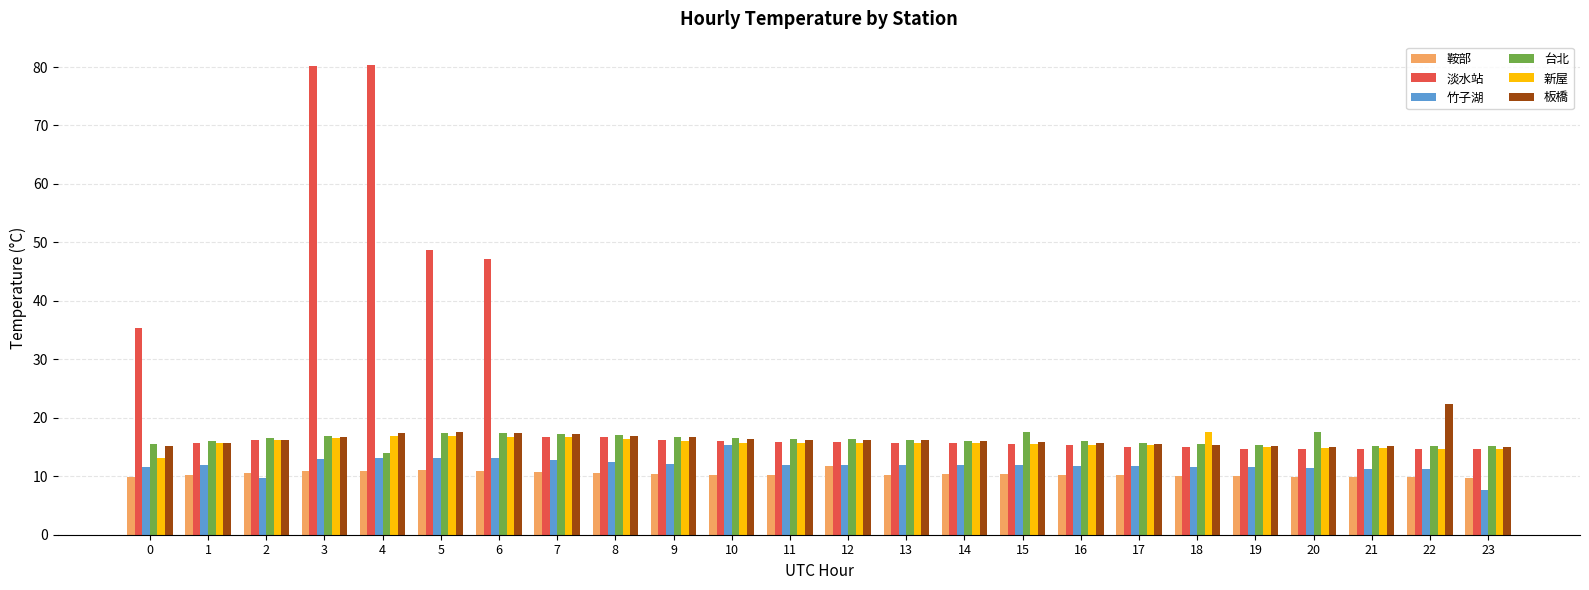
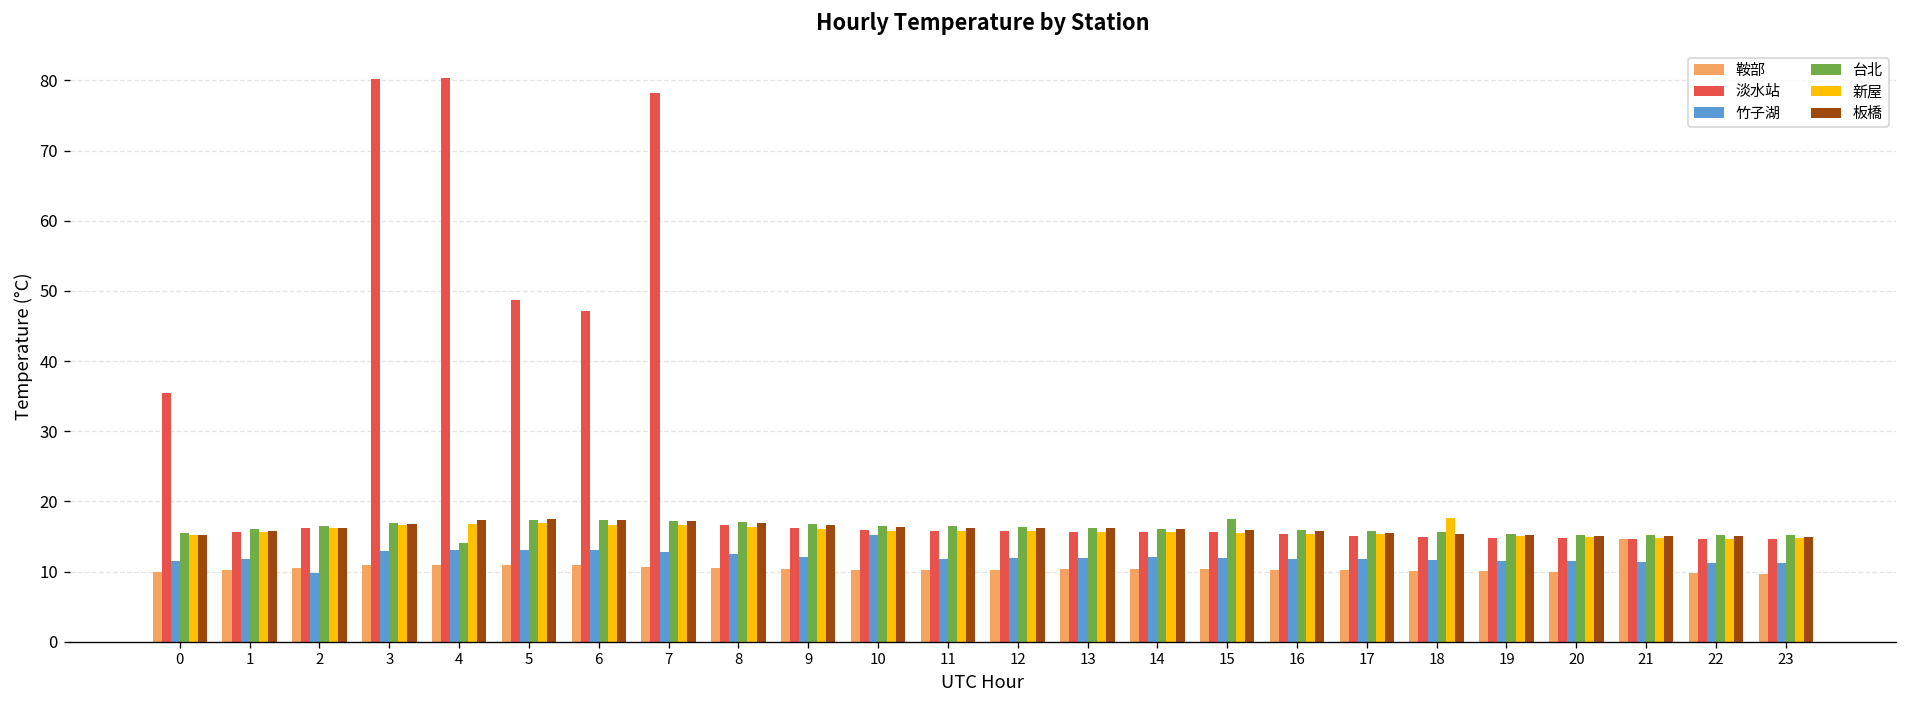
  {
    "鞍部": {
      "0": 10,
      "1": 10,
      "2": 11,
      "3": 11,
      "4": 11,
      "5": 11,
      "6": 11,
      "7": 11,
      "8": 11,
      "9": 10,
      "10": 10,
      "11": 10,
-     "12": 12,
+     "12": 10,
      "13": 10,
      "14": 10,
      "15": 10,
      "16": 10,
      "17": 10,
      "18": 10,
      "19": 10,
      "20": 10,
-     "21": 10,
+     "21": 15,
      "22": 10,
      "23": 10
    },
    "淡水站": {
      "0": 35,
      "1": 16,
      "2": 16,
      "3": 80,
      "4": 80,
      "5": 49,
      "6": 47,
-     "7": 17,
+     "7": 78,
      "8": 17,
      "9": 16,
      "10": 16,
      "11": 16,
      "12": 16,
      "13": 16,
      "14": 16,
      "15": 16,
      "16": 15,
      "17": 15,
      "18": 15,
      "19": 15,
      "20": 15,
      "21": 15,
      "22": 15,
      "23": 15
    },
    "竹子湖": {
      "0": 12,
      "1": 12,
      "2": 10,
      "3": 13,
      "4": 13,
      "5": 13,
      "6": 13,
      "7": 13,
      "8": 13,
      "9": 12,
      "10": 15,
      "11": 12,
      "12": 12,
      "13": 12,
      "14": 12,
      "15": 12,
      "16": 12,
      "17": 12,
      "18": 12,
      "19": 12,
      "20": 11,
      "21": 11,
      "22": 11,
-     "23": 8
+     "23": 11
    },
    "台北": {
      "0": 16,
      "1": 16,
      "2": 17,
      "3": 17,
      "4": 14,
      "5": 17,
      "6": 17,
      "7": 17,
      "8": 17,
      "9": 17,
      "10": 17,
      "11": 16,
      "12": 16,
      "13": 16,
      "14": 16,
      "15": 18,
      "16": 16,
      "17": 16,
      "18": 16,
      "19": 15,
-     "20": 18,
+     "20": 15,
      "21": 15,
      "22": 15,
      "23": 15
    },
    "新屋": {
-     "0": 13,
+     "0": 15,
      "1": 16,
      "2": 16,
      "3": 17,
      "4": 17,
      "5": 17,
      "6": 17,
      "7": 17,
      "8": 16,
      "9": 16,
      "10": 16,
      "11": 16,
      "12": 16,
      "13": 16,
      "14": 16,
      "15": 16,
      "16": 15,
      "17": 15,
      "18": 18,
      "19": 15,
      "20": 15,
      "21": 15,
      "22": 15,
      "23": 15
    },
    "板橋": {
      "0": 15,
      "1": 16,
      "2": 16,
      "3": 17,
      "4": 17,
      "5": 18,
      "6": 17,
      "7": 17,
      "8": 17,
      "9": 17,
      "10": 16,
      "11": 16,
      "12": 16,
      "13": 16,
      "14": 16,
      "15": 16,
      "16": 16,
      "17": 16,
      "18": 15,
      "19": 15,
      "20": 15,
      "21": 15,
-     "22": 22,
+     "22": 15,
      "23": 15
    }
  }
